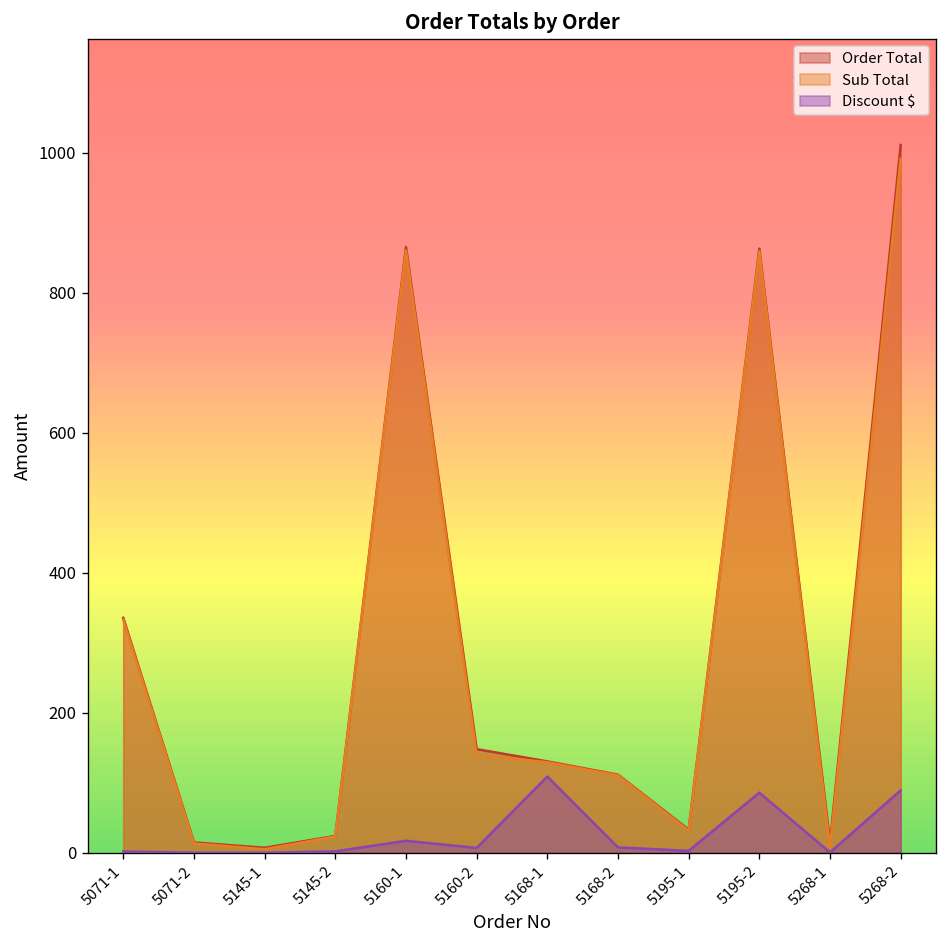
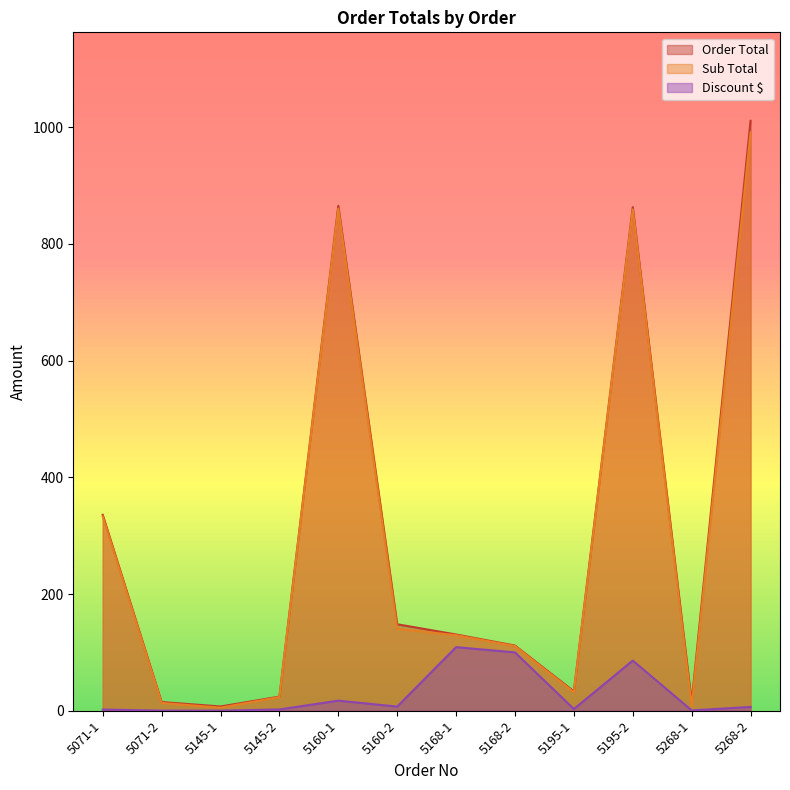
  {
    "Discount $": {
      "5071-1": 0,
      "5071-2": 0,
      "5145-1": 0,
      "5145-2": 0,
      "5160-1": 20,
      "5160-2": 10,
      "5168-1": 110,
-     "5168-2": 10,
+     "5168-2": 100,
      "5195-1": 0,
      "5195-2": 90,
      "5268-1": 0,
-     "5268-2": 90
+     "5268-2": 10
    }
  }
